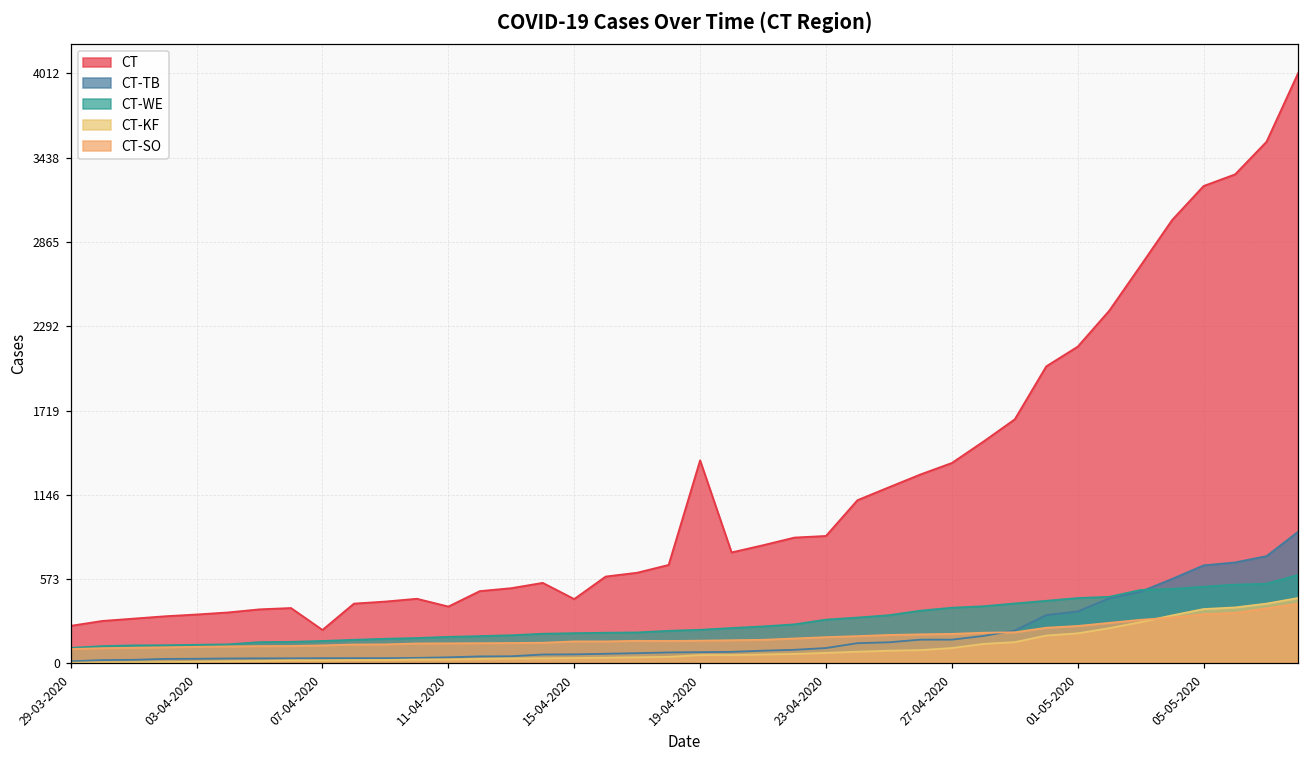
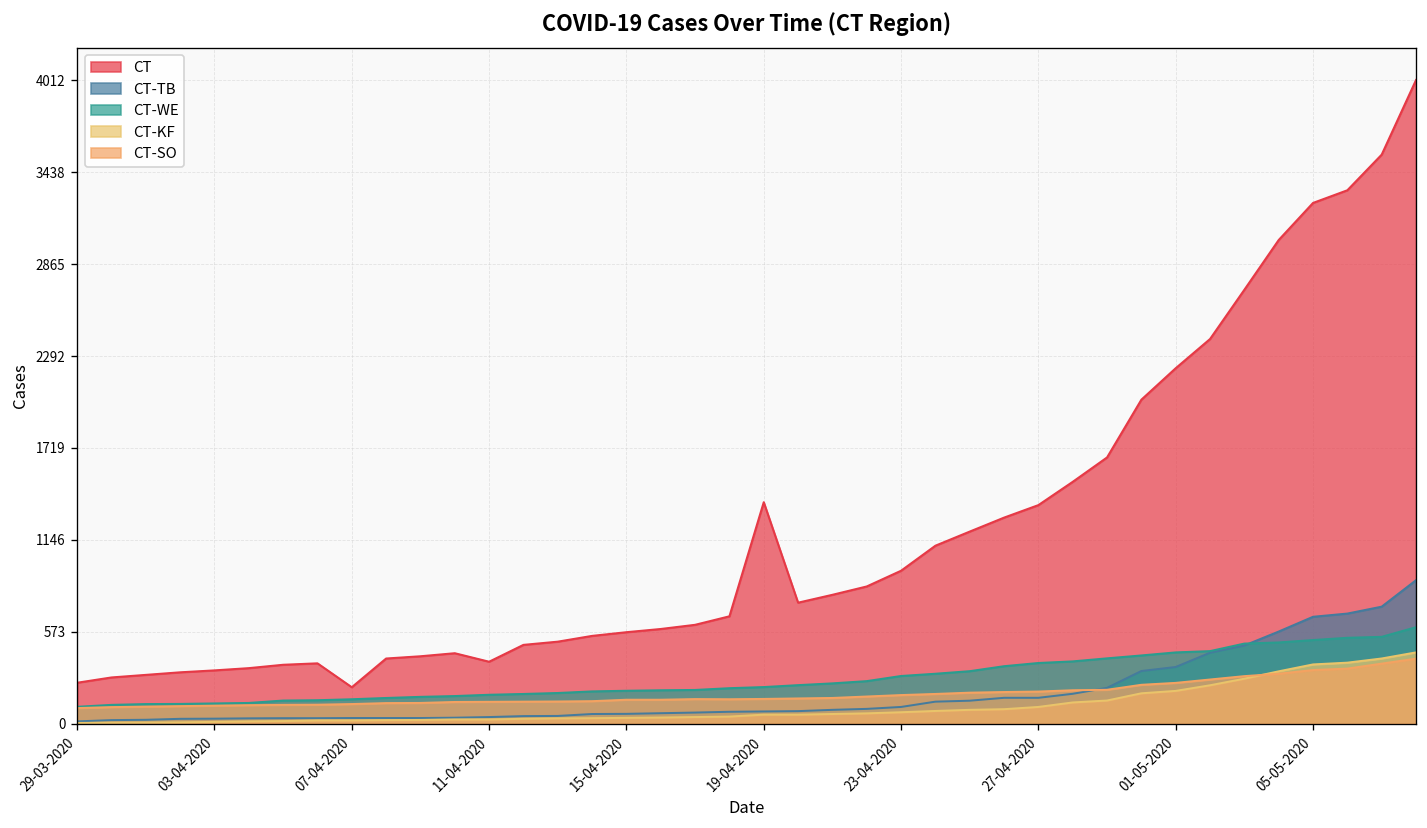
  {
    "CT": {
      "29-03-2020": 260,
      "03-04-2020": 330,
      "07-04-2020": 230,
      "11-04-2020": 390,
-     "15-04-2020": 440,
+     "15-04-2020": 570,
      "19-04-2020": 1380,
-     "23-04-2020": 870,
+     "23-04-2020": 950,
      "27-04-2020": 1360,
-     "01-05-2020": 2150,
+     "01-05-2020": 2220,
      "05-05-2020": 3250
    }
  }
